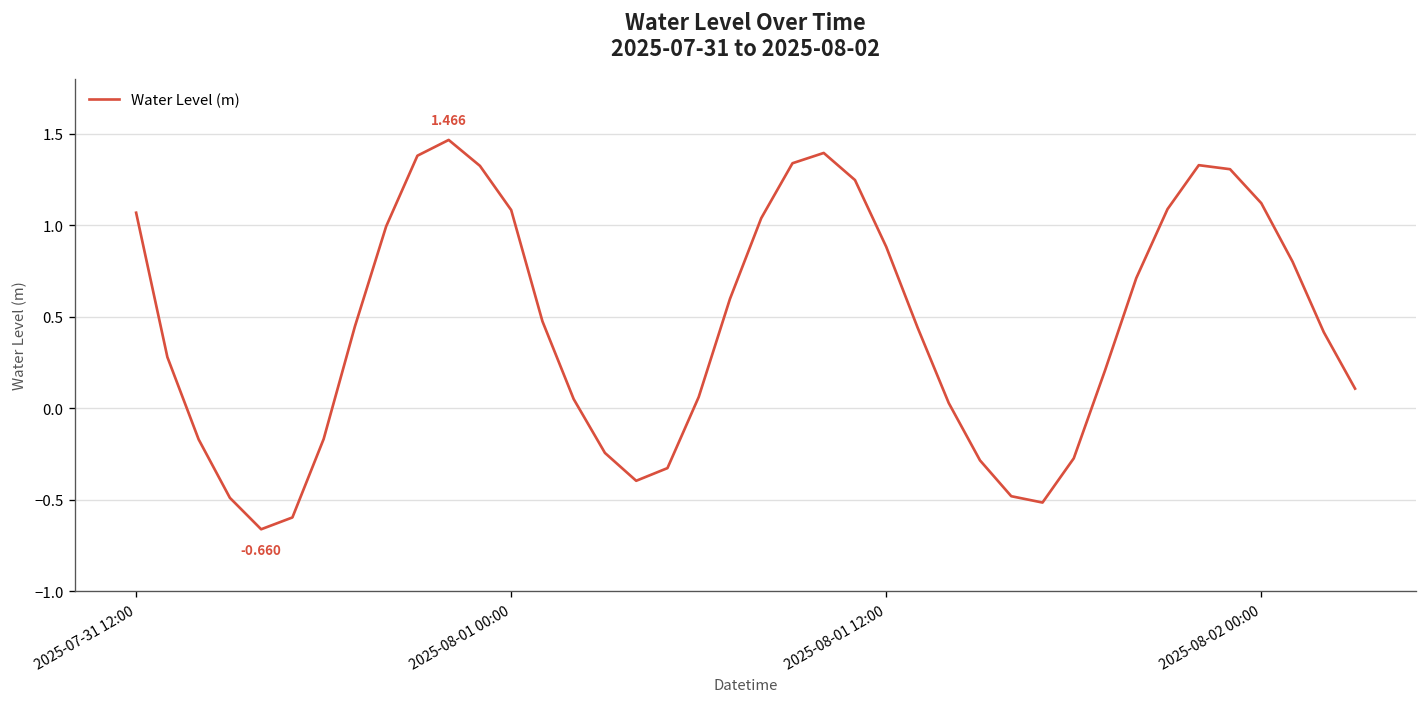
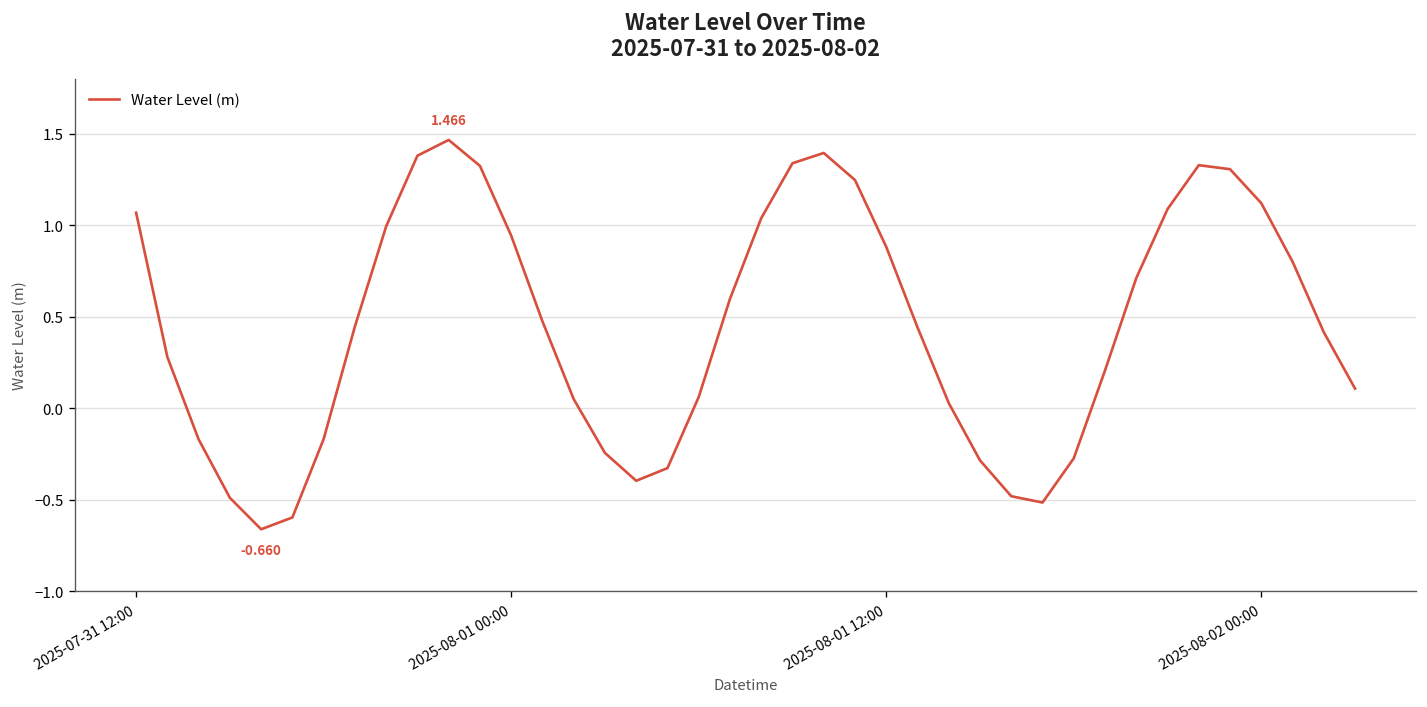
  {
    "2025-07-31 12:00": 1.07,
-   "2025-08-01 00:00": 1.08,
+   "2025-08-01 00:00": 0.94,
    "2025-08-01 12:00": 0.88,
    "2025-08-02 00:00": 1.12
  }
